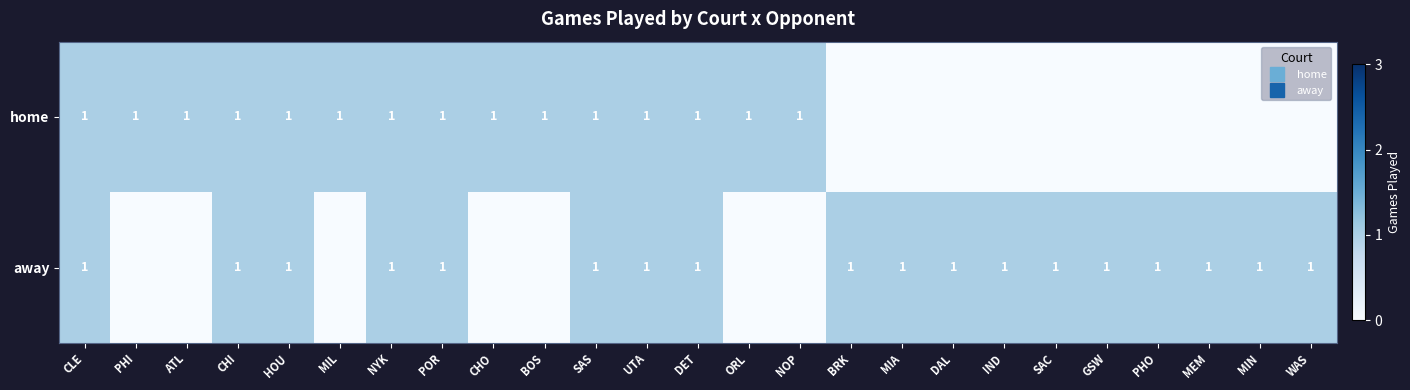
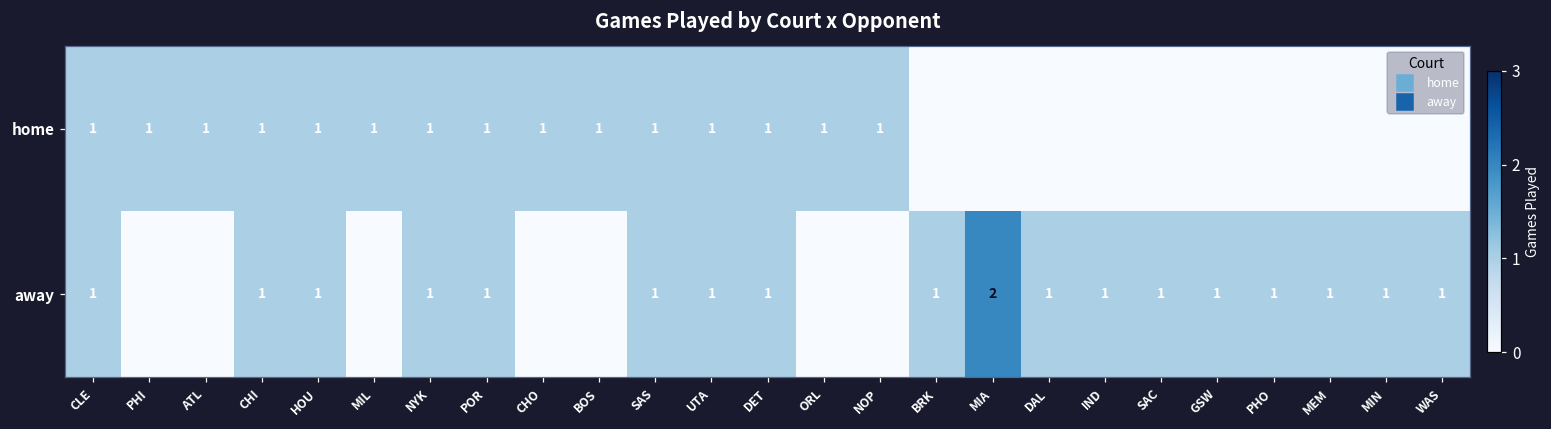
  {
    "home": {
      "CLE": 1,
      "PHI": 1,
      "ATL": 1,
      "CHI": 1,
      "HOU": 1,
      "MIL": 1,
      "NYK": 1,
      "POR": 1,
      "CHO": 1,
      "BOS": 1,
      "SAS": 1,
      "UTA": 1,
      "DET": 1,
      "ORL": 1,
      "NOP": 1
    },
    "away": {
      "CLE": 1,
      "CHI": 1,
      "HOU": 1,
      "NYK": 1,
      "POR": 1,
      "SAS": 1,
      "UTA": 1,
      "DET": 1,
      "BRK": 1,
-     "MIA": 1,
+     "MIA": 2,
      "DAL": 1,
      "IND": 1,
      "SAC": 1,
      "GSW": 1,
      "PHO": 1,
      "MEM": 1,
      "MIN": 1,
      "WAS": 1
    }
  }
